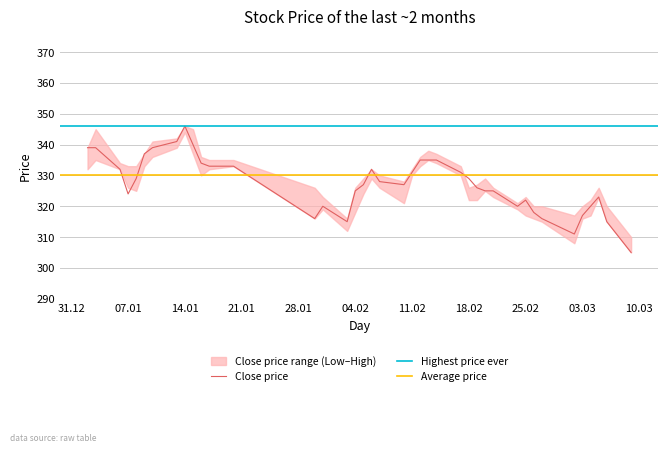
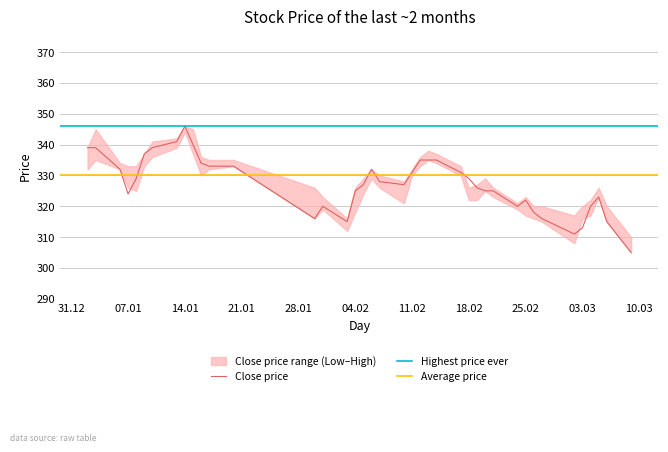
  {
    "Close price": {
      "07.01": 324,
      "04.02": 325,
      "11.02": 331,
      "18.02": 329,
      "25.02": 322,
-     "03.03": 317
+     "03.03": 313
    }
  }
